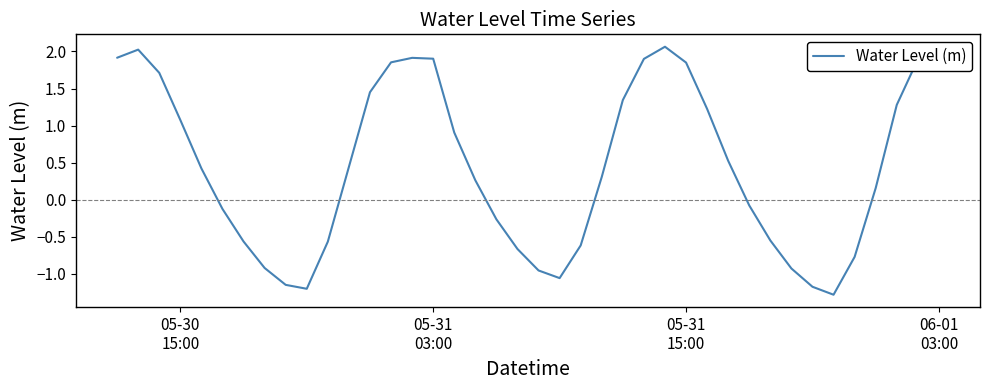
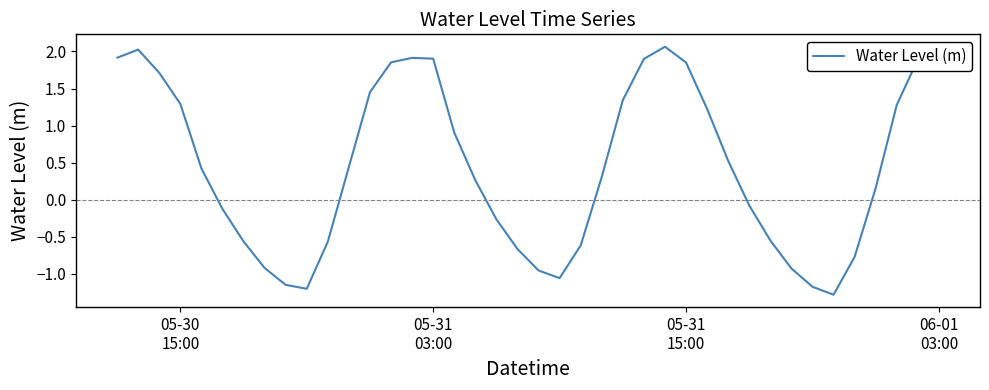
  {
-   "05-30 15:00": 1.1,
+   "05-30 15:00": 1.3,
    "05-31 03:00": 1.9,
    "05-31 15:00": 1.9
  }
